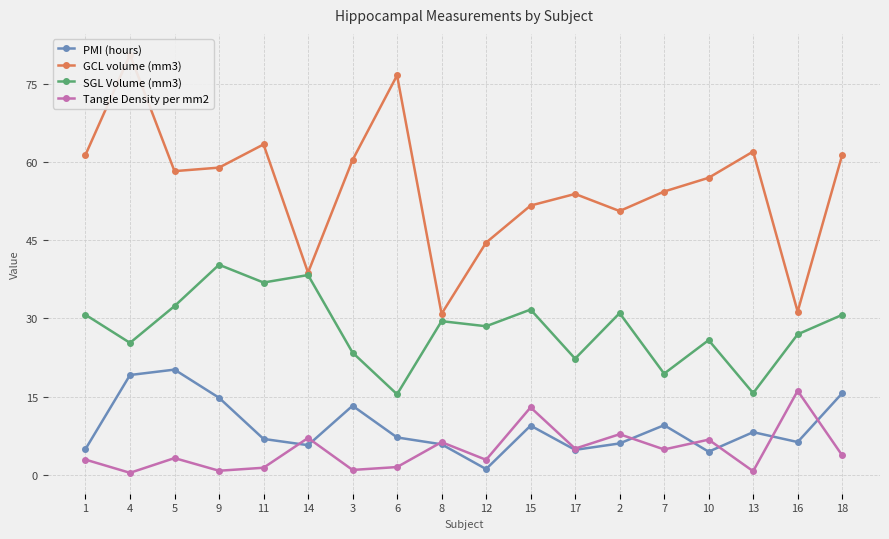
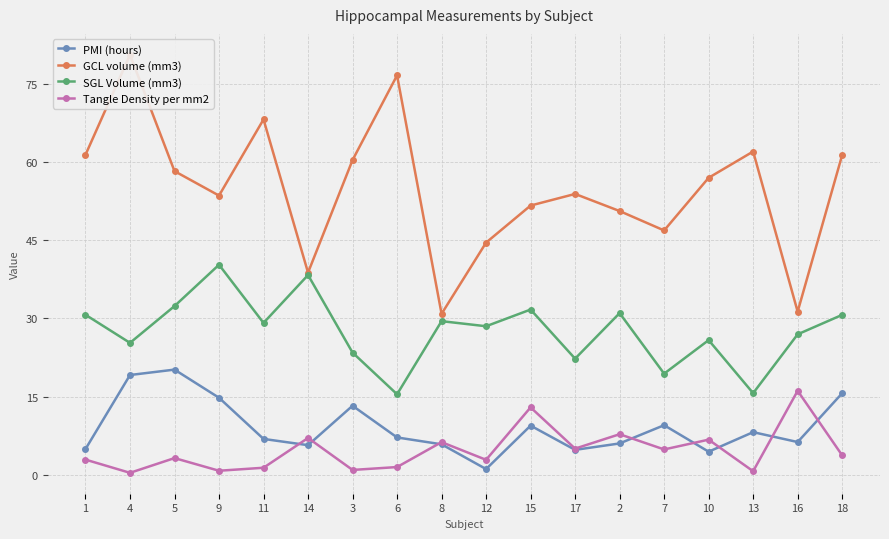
  {
    "PMI (hours)": {
      "1": 5,
      "4": 19,
      "5": 20,
      "9": 15,
      "11": 7,
      "14": 6,
      "3": 13,
      "6": 7,
      "12": 1,
      "15": 9,
      "2": 6,
      "7": 10,
      "10": 4,
      "13": 8,
      "16": 6,
      "18": 16
    },
    "GCL volume (mm3)": {
      "1": 61,
      "5": 58,
-     "9": 59,
-     "11": 63,
+     "9": 54,
+     "11": 68,
      "3": 60,
      "6": 77,
      "8": 31,
      "12": 45,
      "15": 52,
      "17": 54,
      "2": 51,
-     "7": 54,
+     "7": 47,
      "10": 57,
      "13": 62,
      "16": 31,
      "18": 61
    },
    "SGL Volume (mm3)": {
      "1": 31,
      "4": 25,
      "5": 32,
      "9": 40,
-     "11": 37,
+     "11": 29,
      "3": 23,
      "6": 15,
      "8": 29,
      "12": 28,
      "15": 32,
      "17": 22,
      "2": 31,
      "7": 19,
      "10": 26,
      "13": 16,
      "16": 27,
      "18": 31
    },
    "Tangle Density per mm2": {
      "1": 3,
      "4": 0,
      "5": 3,
      "9": 1,
      "11": 1,
      "14": 7,
      "3": 1,
      "6": 1,
      "12": 3,
      "15": 13,
      "2": 8,
      "7": 5,
      "10": 7,
      "13": 1,
      "16": 16,
      "18": 4
    }
  }
